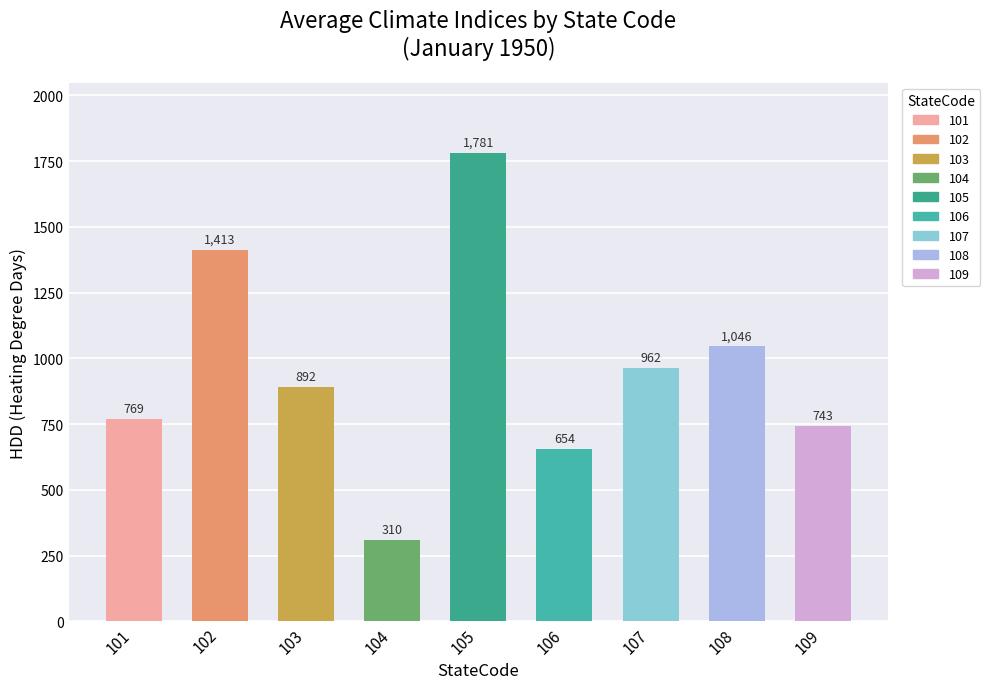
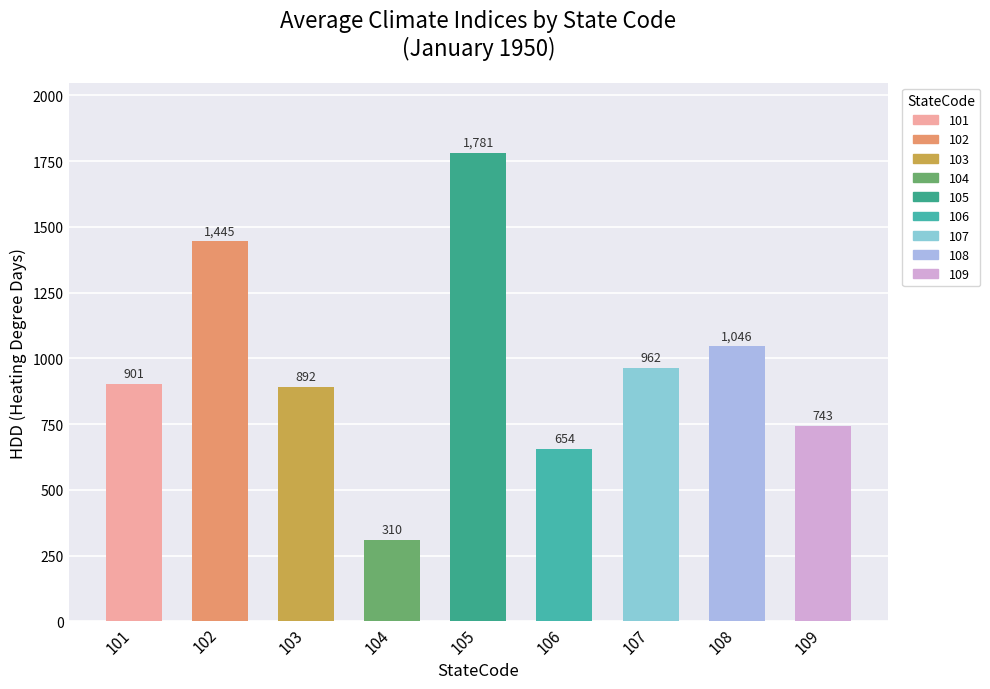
  {
-   "101": "769",
-   "102": "1,413",
+   "101": "901",
+   "102": "1,445",
    "103": "892",
    "104": "310",
    "105": "1,781",
    "106": "654",
    "107": "962",
    "108": "1,046",
    "109": "743"
  }
